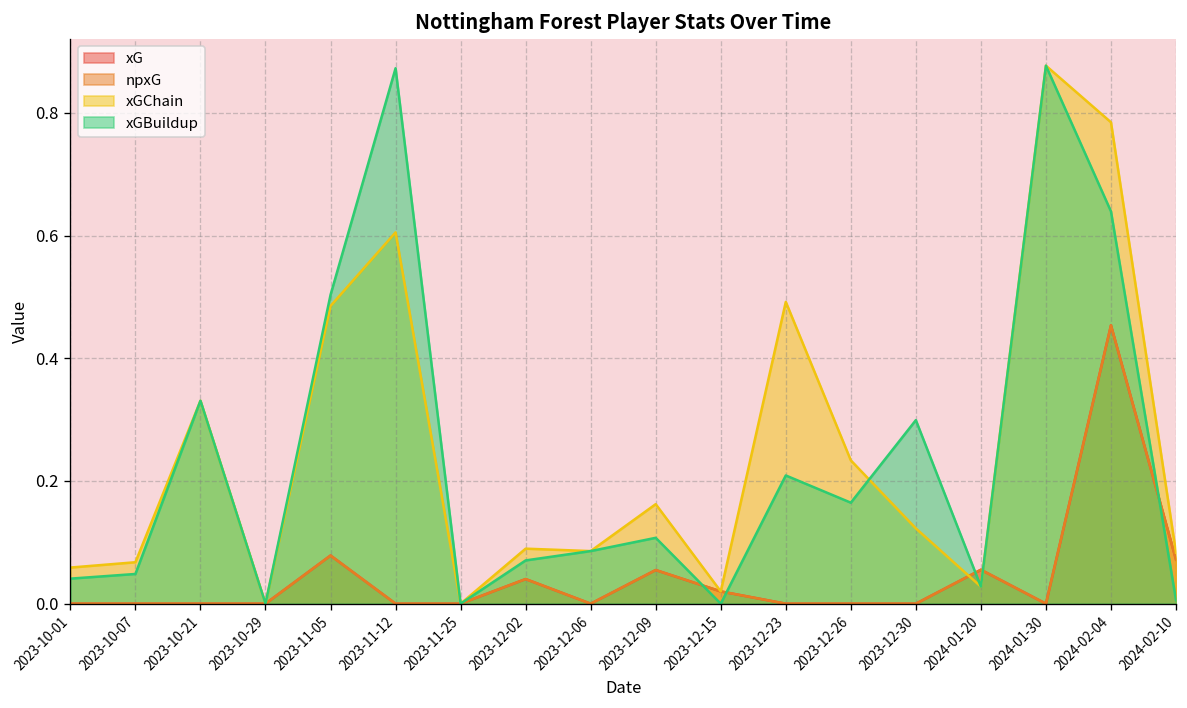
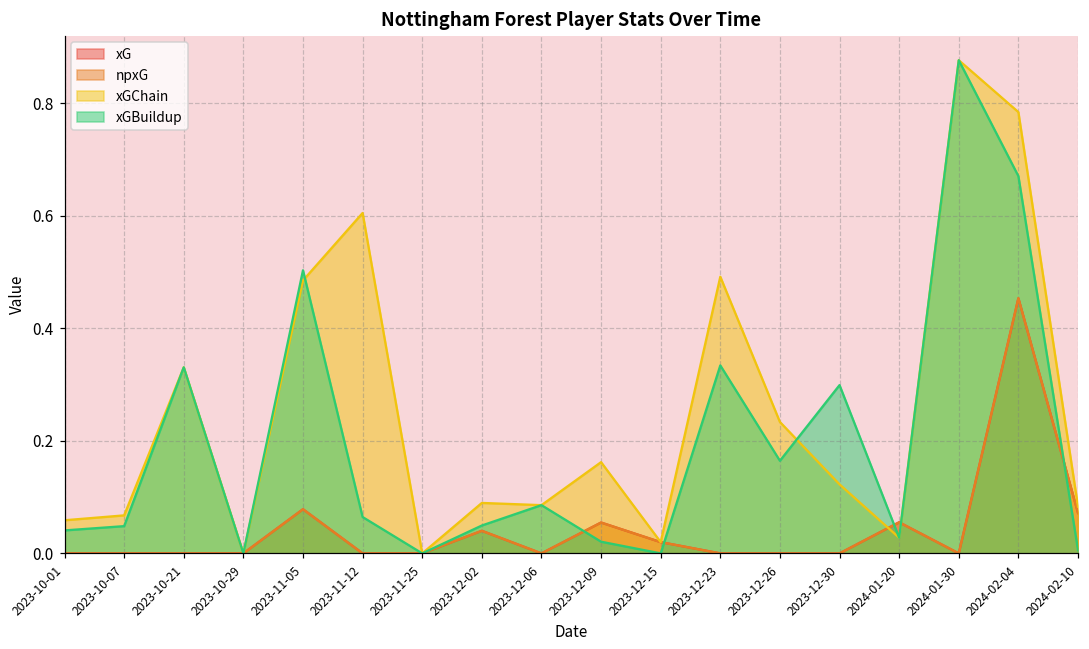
  {
    "xGBuildup": {
      "2023-10-01": 0.04,
      "2023-10-07": 0.05,
      "2023-11-05": 0.50,
-     "2023-11-12": 0.87,
-     "2023-12-02": 0.07,
-     "2023-12-09": 0.11,
+     "2023-11-12": 0.06,
+     "2023-12-02": 0.05,
+     "2023-12-09": 0.02,
      "2023-12-15": 0.00,
-     "2023-12-23": 0.21,
+     "2023-12-23": 0.33,
      "2023-12-26": 0.16,
      "2023-12-30": 0.30,
-     "2024-02-04": 0.64,
+     "2024-02-04": 0.67,
      "2024-02-10": 0.01
    }
  }
